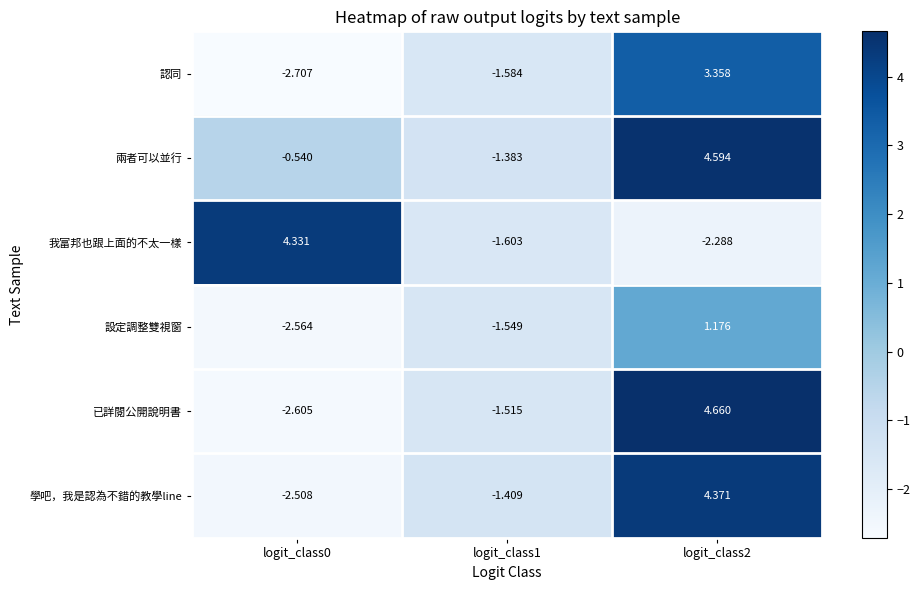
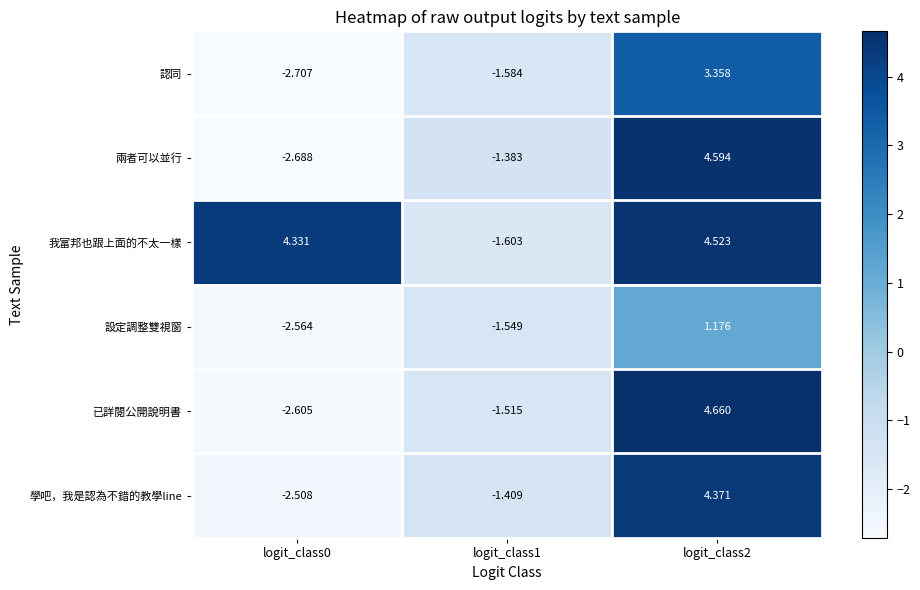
  {
    "認同": {
      "logit_class0": -2.707,
      "logit_class1": -1.584,
      "logit_class2": 3.358
    },
    "兩者可以並行": {
-     "logit_class0": -0.540,
+     "logit_class0": -2.688,
      "logit_class1": -1.383,
      "logit_class2": 4.594
    },
    "我富邦也跟上面的不太一樣": {
      "logit_class0": 4.331,
      "logit_class1": -1.603,
-     "logit_class2": -2.288
+     "logit_class2": 4.523
    },
    "設定調整雙視窗": {
      "logit_class0": -2.564,
      "logit_class1": -1.549,
      "logit_class2": 1.176
    },
    "已詳閱公開說明書": {
      "logit_class0": -2.605,
      "logit_class1": -1.515,
      "logit_class2": 4.660
    },
    "學吧，我是認為不錯的教學line": {
      "logit_class0": -2.508,
      "logit_class1": -1.409,
      "logit_class2": 4.371
    }
  }
